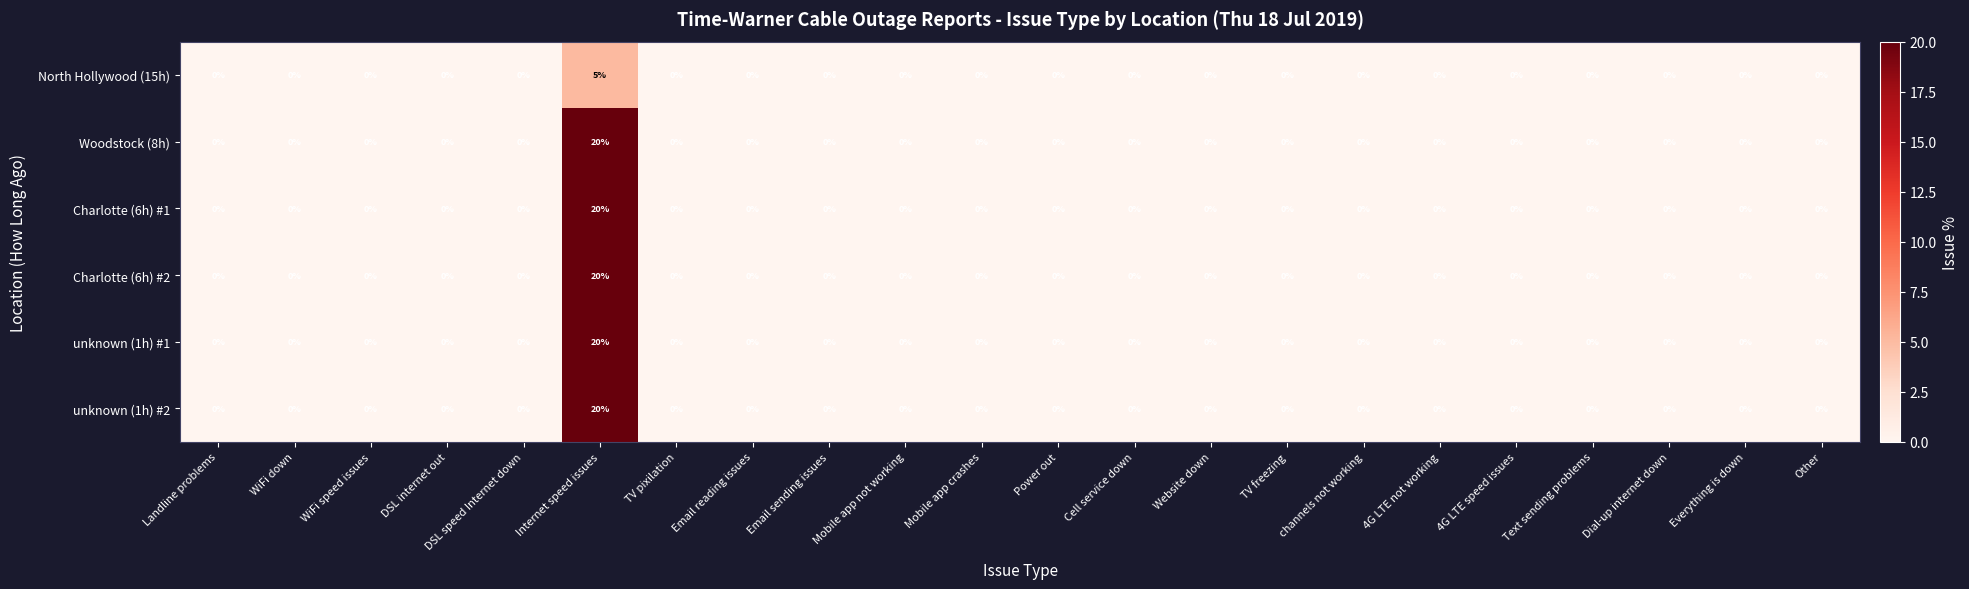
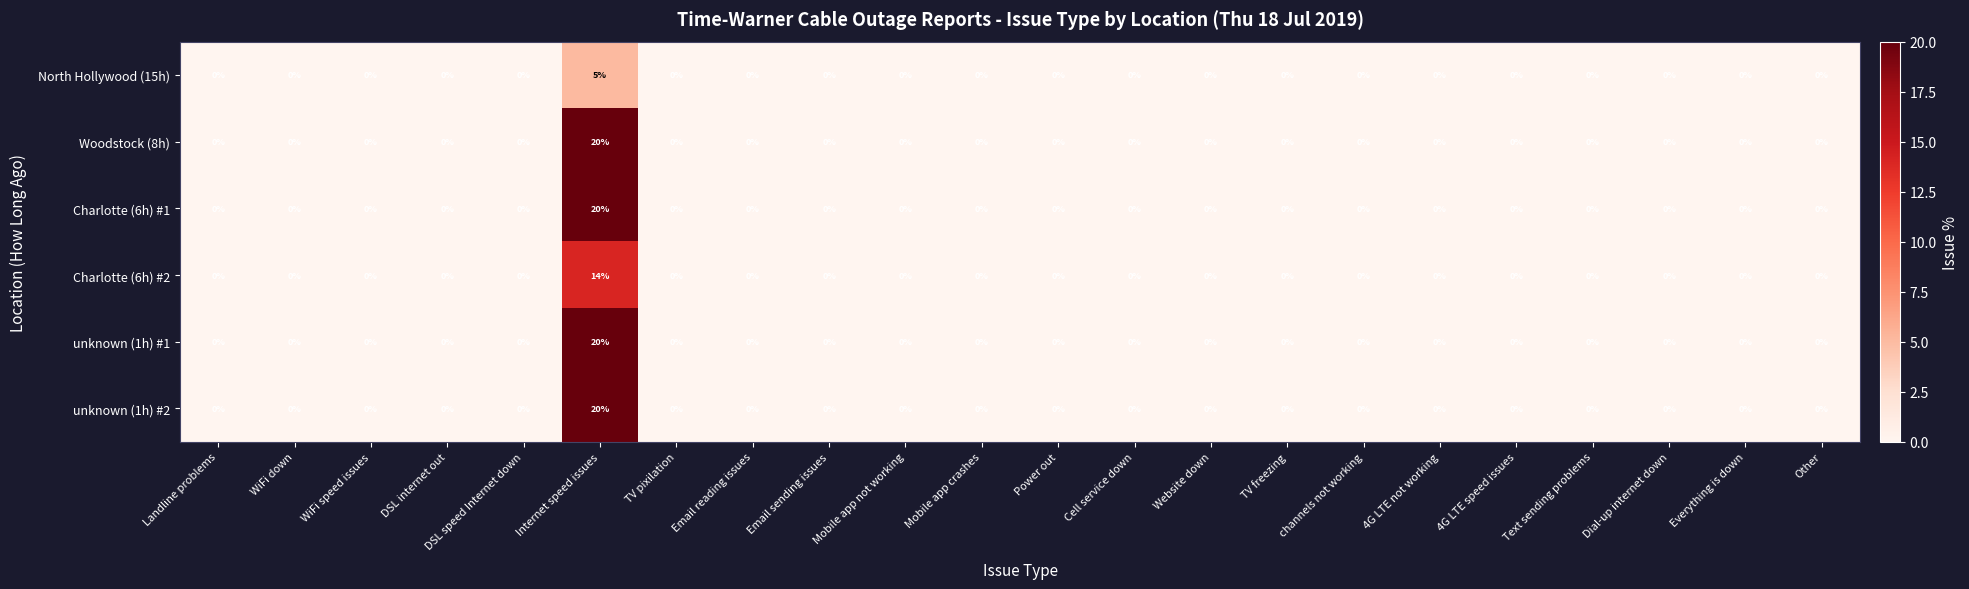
  {
    "North Hollywood (15h)": {
      "Internet speed issues": "5%"
    },
    "Woodstock (8h)": {
      "Internet speed issues": "20%"
    },
    "Charlotte (6h) #1": {
      "Internet speed issues": "20%"
    },
    "Charlotte (6h) #2": {
-     "Internet speed issues": "20%"
+     "Internet speed issues": "14%"
    },
    "unknown (1h) #1": {
      "Internet speed issues": "20%"
    },
    "unknown (1h) #2": {
      "Internet speed issues": "20%"
    }
  }
